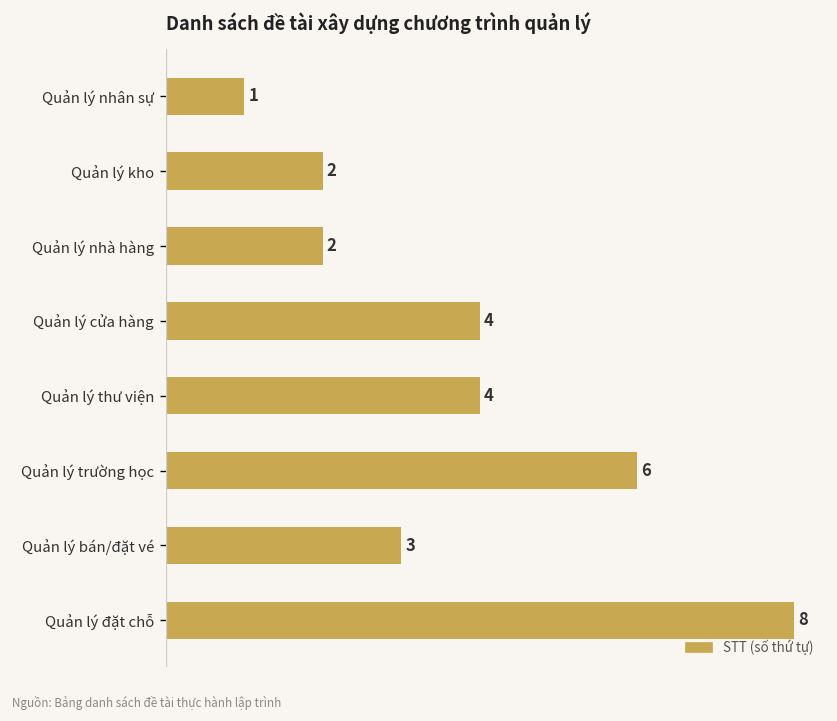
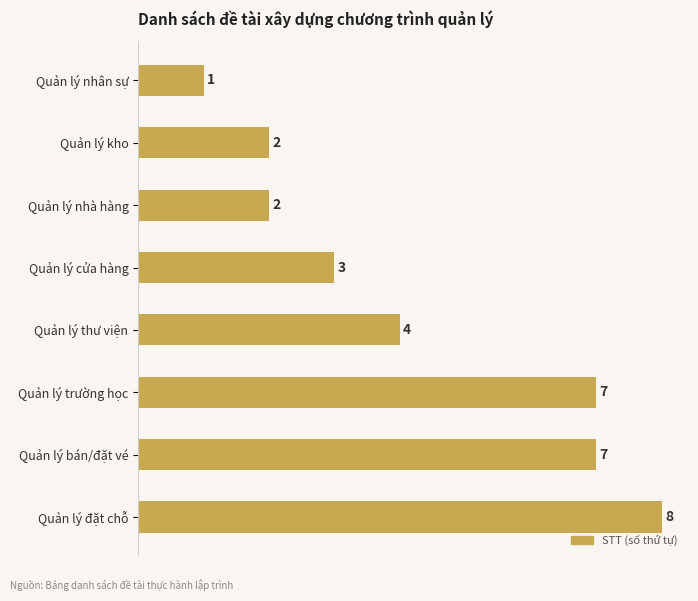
  {
    "Quản lý nhân sự": 1,
    "Quản lý kho": 2,
    "Quản lý nhà hàng": 2,
-   "Quản lý cửa hàng": 4,
+   "Quản lý cửa hàng": 3,
    "Quản lý thư viện": 4,
-   "Quản lý trường học": 6,
-   "Quản lý bán/đặt vé": 3,
+   "Quản lý trường học": 7,
+   "Quản lý bán/đặt vé": 7,
    "Quản lý đặt chỗ": 8
  }
